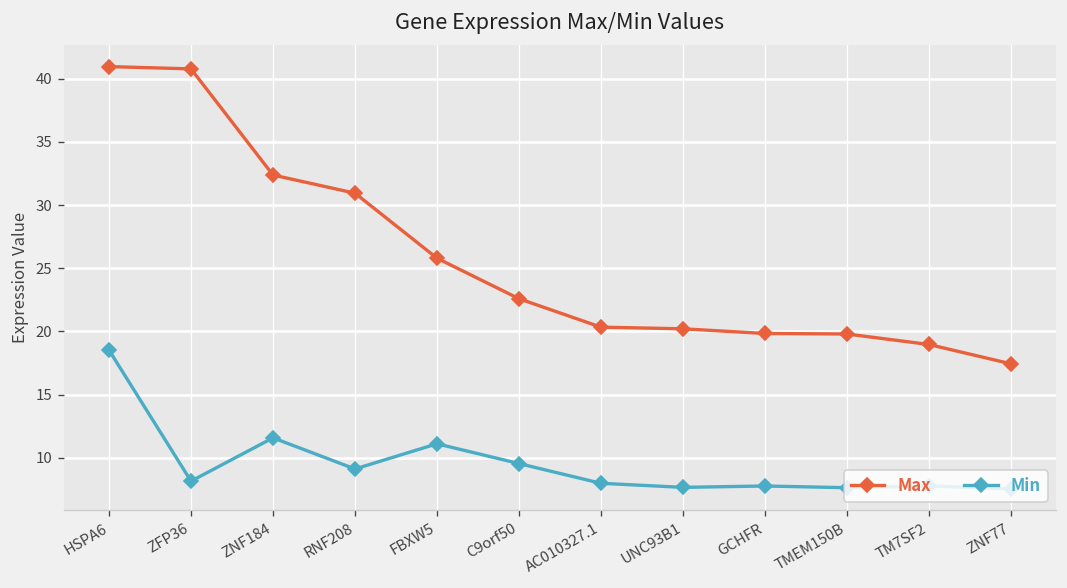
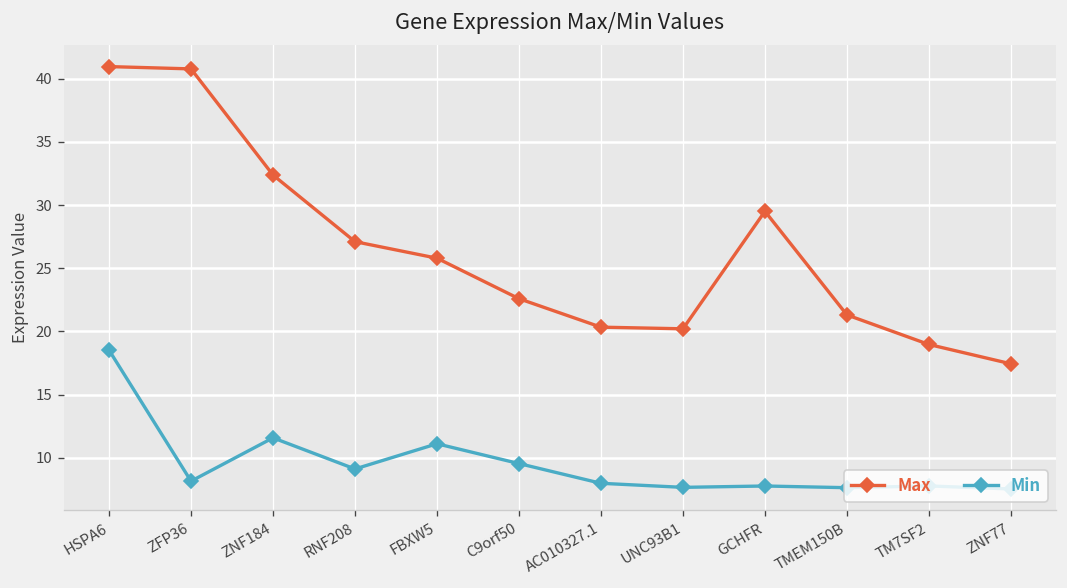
  {
    "Max": {
      "HSPA6": 41.0,
      "ZFP36": 40.8,
      "ZNF184": 32.4,
-     "RNF208": 30.9,
+     "RNF208": 27.1,
      "FBXW5": 25.8,
      "C9orf50": 22.6,
      "AC010327.1": 20.3,
      "UNC93B1": 20.2,
-     "GCHFR": 19.8,
-     "TMEM150B": 19.8,
+     "GCHFR": 29.5,
+     "TMEM150B": 21.3,
      "TM7SF2": 19.0,
      "ZNF77": 17.4
    },
    "Min": {
      "HSPA6": 18.5,
      "ZFP36": 8.1,
      "ZNF184": 11.6,
      "RNF208": 9.1,
      "FBXW5": 11.1,
      "C9orf50": 9.5,
      "AC010327.1": 8.0,
      "UNC93B1": 7.7,
      "GCHFR": 7.8
    }
  }
